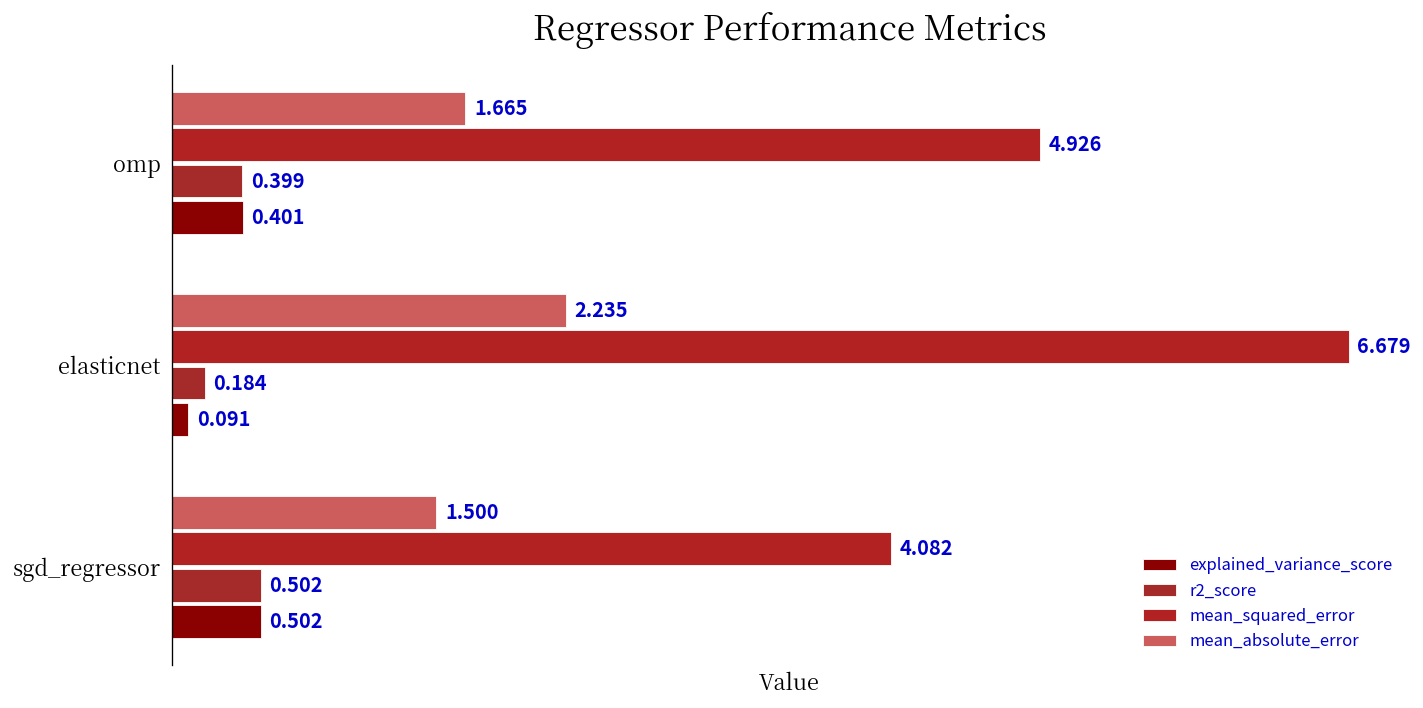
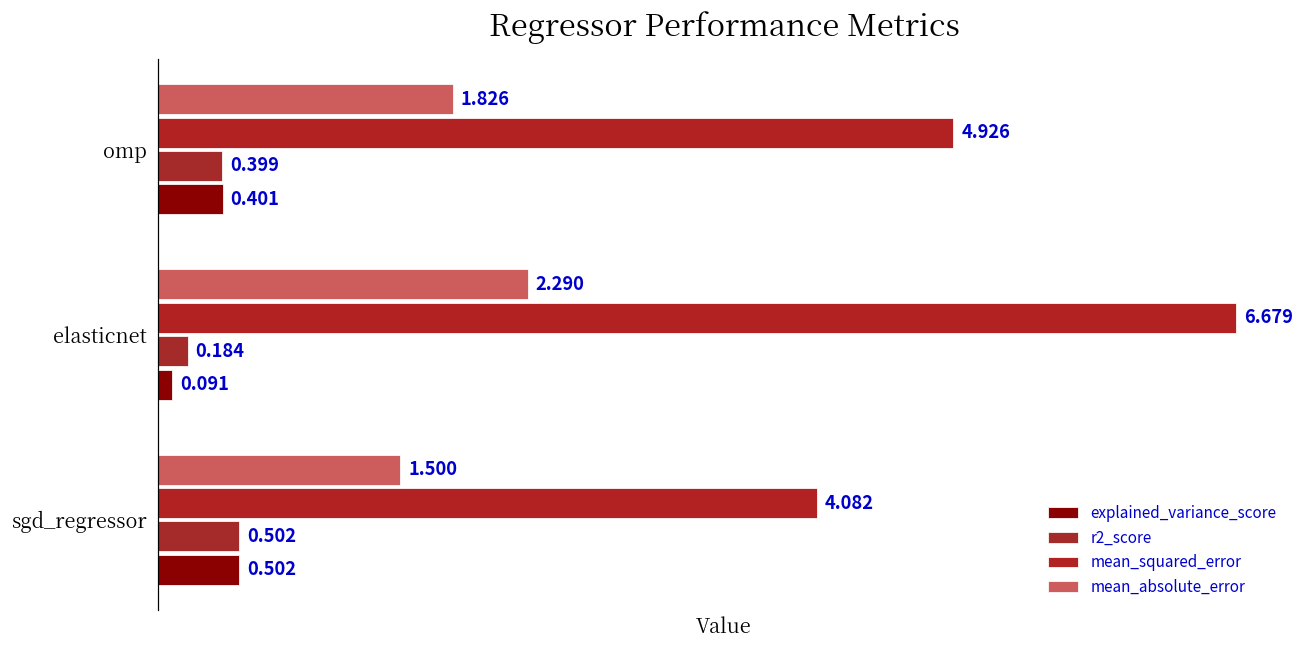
  {
    "explained_variance_score": {
      "omp": 0.401,
      "elasticnet": 0.091,
      "sgd_regressor": 0.502
    },
    "mean_absolute_error": {
-     "omp": 1.665,
-     "elasticnet": 2.235,
+     "omp": 1.826,
+     "elasticnet": 2.290,
      "sgd_regressor": 1.500
    }
  }
